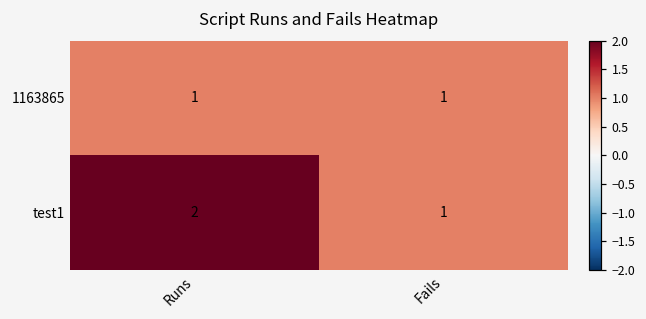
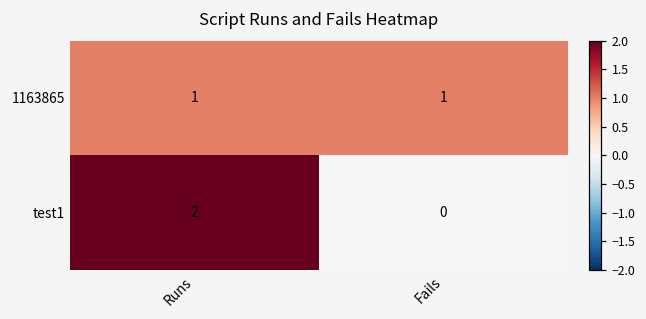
  {
    "1163865": {
      "Runs": 1,
      "Fails": 1
    },
    "test1": {
      "Runs": 2,
-     "Fails": 1
+     "Fails": 0
    }
  }
